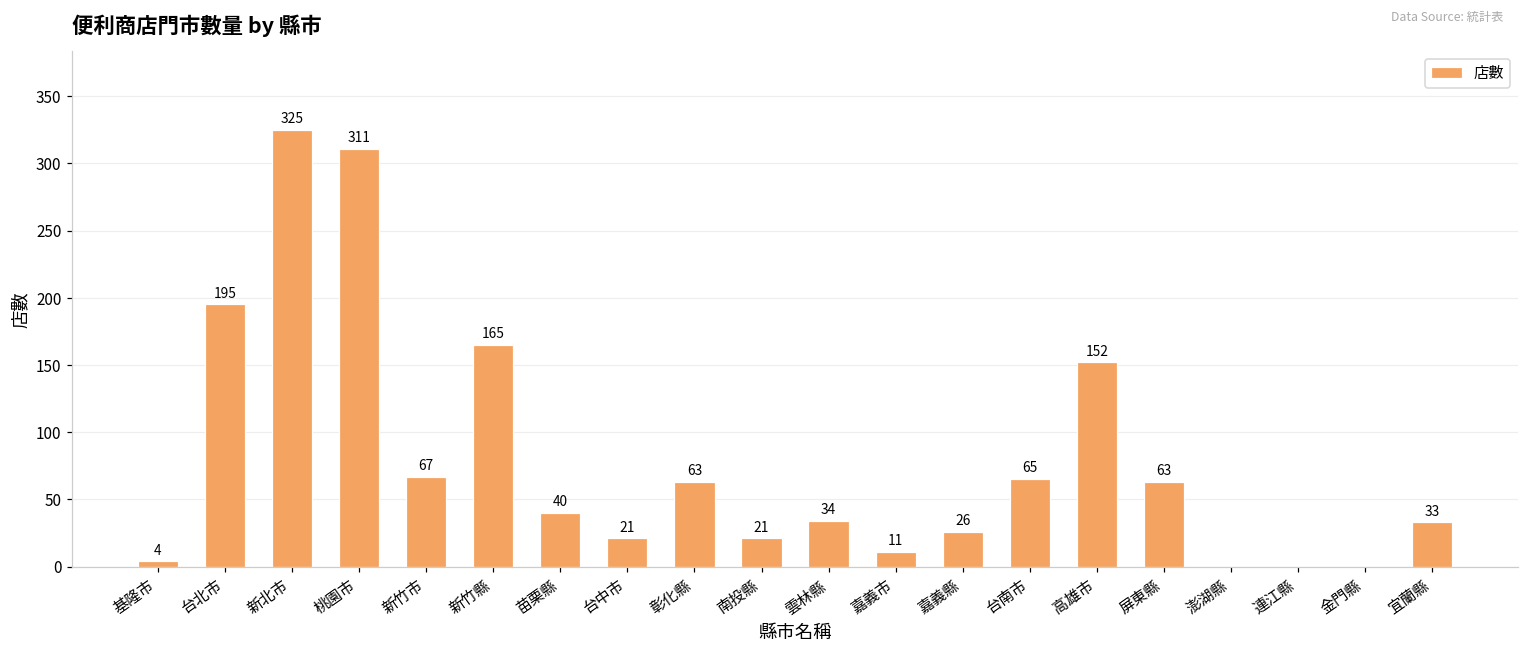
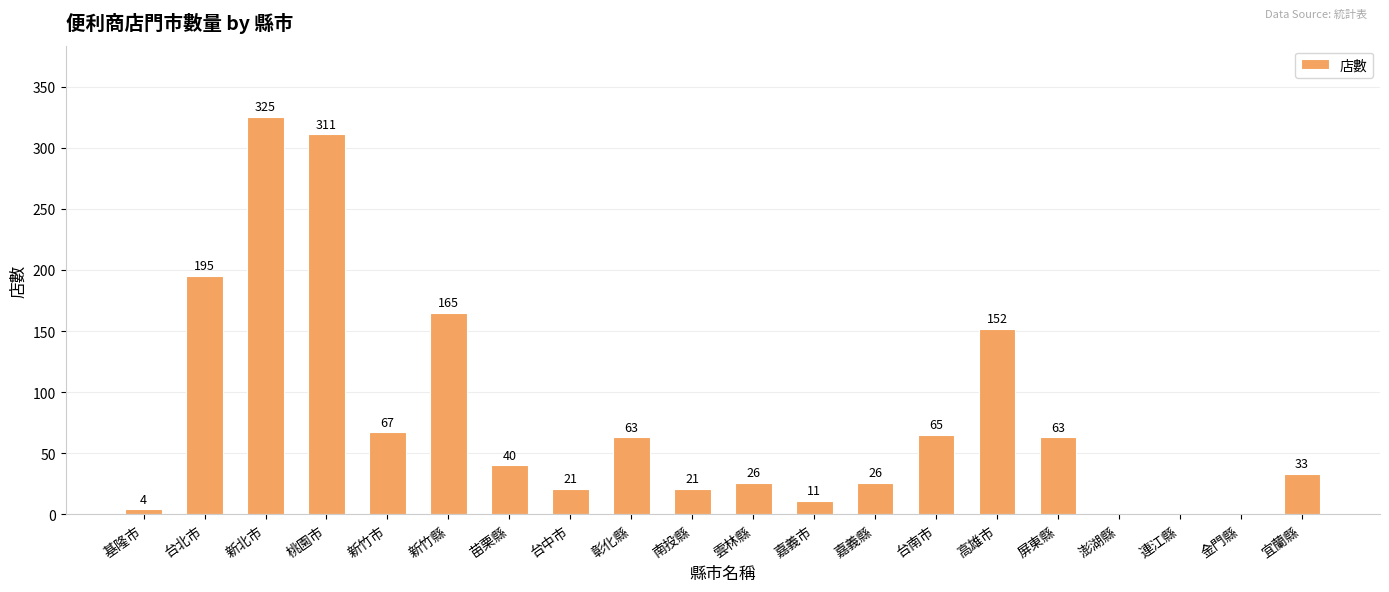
  {
    "基隆市": 4,
    "台北市": 195,
    "新北市": 325,
    "桃園市": 311,
    "新竹市": 67,
    "新竹縣": 165,
    "苗栗縣": 40,
    "台中市": 21,
    "彰化縣": 63,
    "南投縣": 21,
-   "雲林縣": 34,
+   "雲林縣": 26,
    "嘉義市": 11,
    "嘉義縣": 26,
    "台南市": 65,
    "高雄市": 152,
    "屏東縣": 63,
    "宜蘭縣": 33
  }
